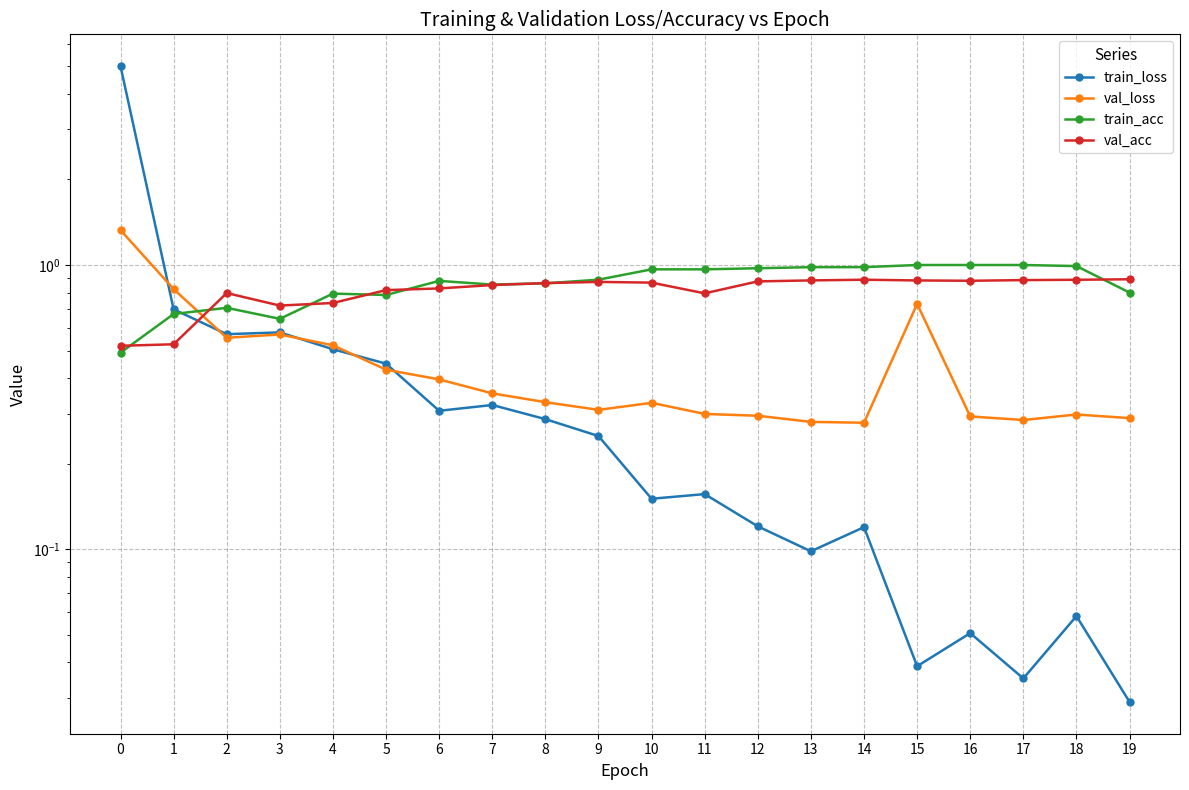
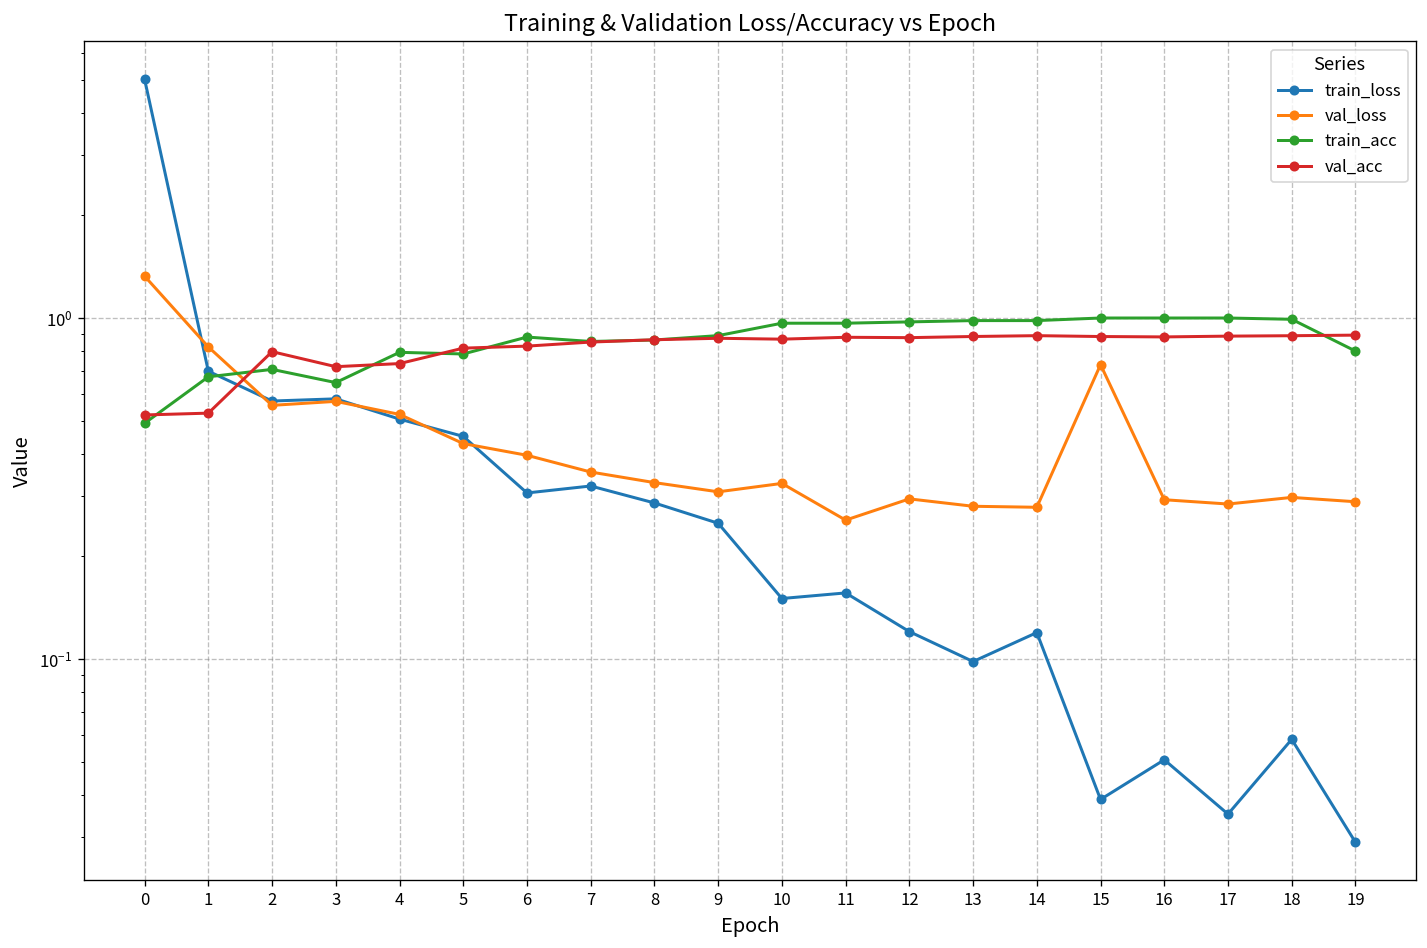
  {
    "train_loss": {
      "0": 5.0,
      "1": 0.70,
      "2": 0.57,
      "4": 0.51,
      "5": 0.45,
      "6": 0.31,
      "7": 0.32,
      "8": 0.29,
      "9": 0.25,
      "10": 0.15,
      "11": 0.16,
      "12": 0.12,
      "13": 0.10,
      "14": 0.12,
      "15": 0.039,
      "16": 0.05,
      "17": 0.035,
      "18": 0.058,
      "19": 0.029
    },
    "val_loss": {
      "0": 1.3,
      "1": 0.82,
      "2": 0.55,
      "4": 0.52,
      "5": 0.43,
      "6": 0.40,
      "7": 0.35,
      "8": 0.33,
      "9": 0.31,
      "10": 0.33,
-     "11": 0.30,
+     "11": 0.26,
      "12": 0.29,
      "13": 0.28,
      "14": 0.28,
      "15": 0.73,
      "16": 0.29,
      "17": 0.28,
      "18": 0.30,
      "19": 0.29
    },
    "train_acc": {
      "0": 0.49,
      "1": 0.67,
      "2": 0.71,
      "3": 0.65,
      "4": 0.79,
      "5": 0.78,
      "6": 0.88,
      "10": 0.97,
      "11": 0.97,
      "12": 0.97,
      "13": 0.98,
      "14": 0.98,
      "15": 1.00,
      "16": 1.00,
      "17": 1.00,
      "18": 0.99,
      "19": 0.80
    },
    "val_acc": {
      "0": 0.52,
      "1": 0.53,
      "2": 0.80,
      "3": 0.72,
      "4": 0.74,
      "5": 0.82,
      "6": 0.83,
      "10": 0.87,
-     "11": 0.79,
+     "11": 0.88,
      "12": 0.88,
      "13": 0.88,
      "14": 0.89,
      "15": 0.88,
      "16": 0.88,
      "17": 0.88,
      "18": 0.89,
      "19": 0.89
    }
  }
